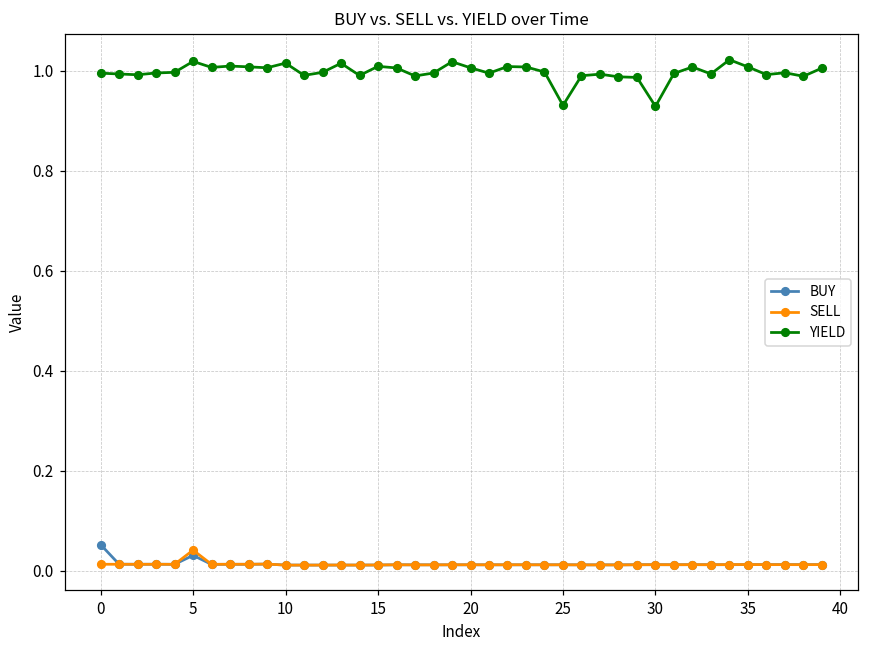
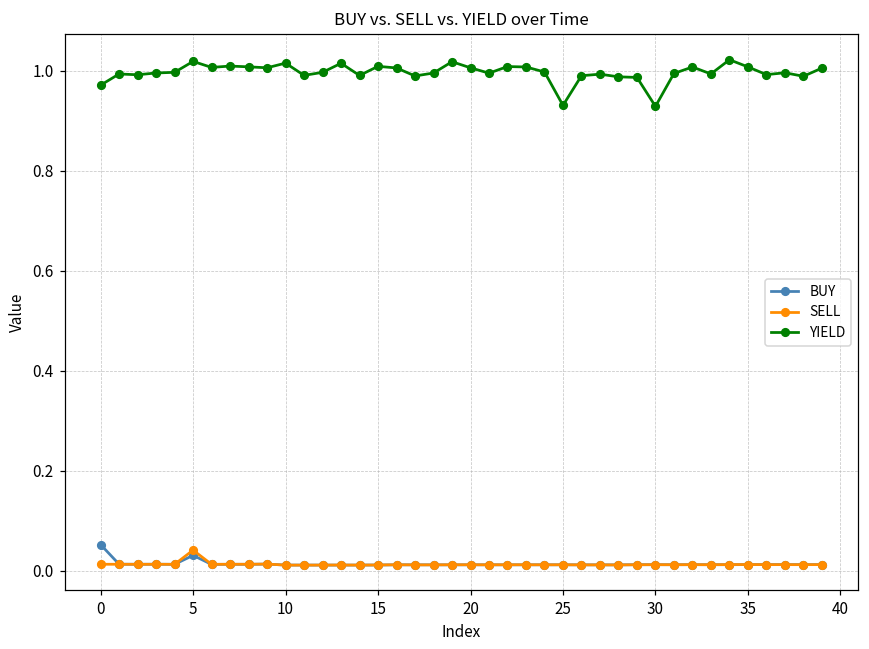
  {
    "BUY": {
      "0": 0.05,
      "5": 0.03
    },
    "SELL": {
      "0": 0.01,
      "5": 0.04
    },
    "YIELD": {
-     "0": 0.99,
+     "0": 0.97,
      "5": 1.02,
      "10": 1.02,
      "15": 1.01,
      "20": 1.01,
      "25": 0.93,
      "30": 0.93,
      "35": 1.01
    }
  }
